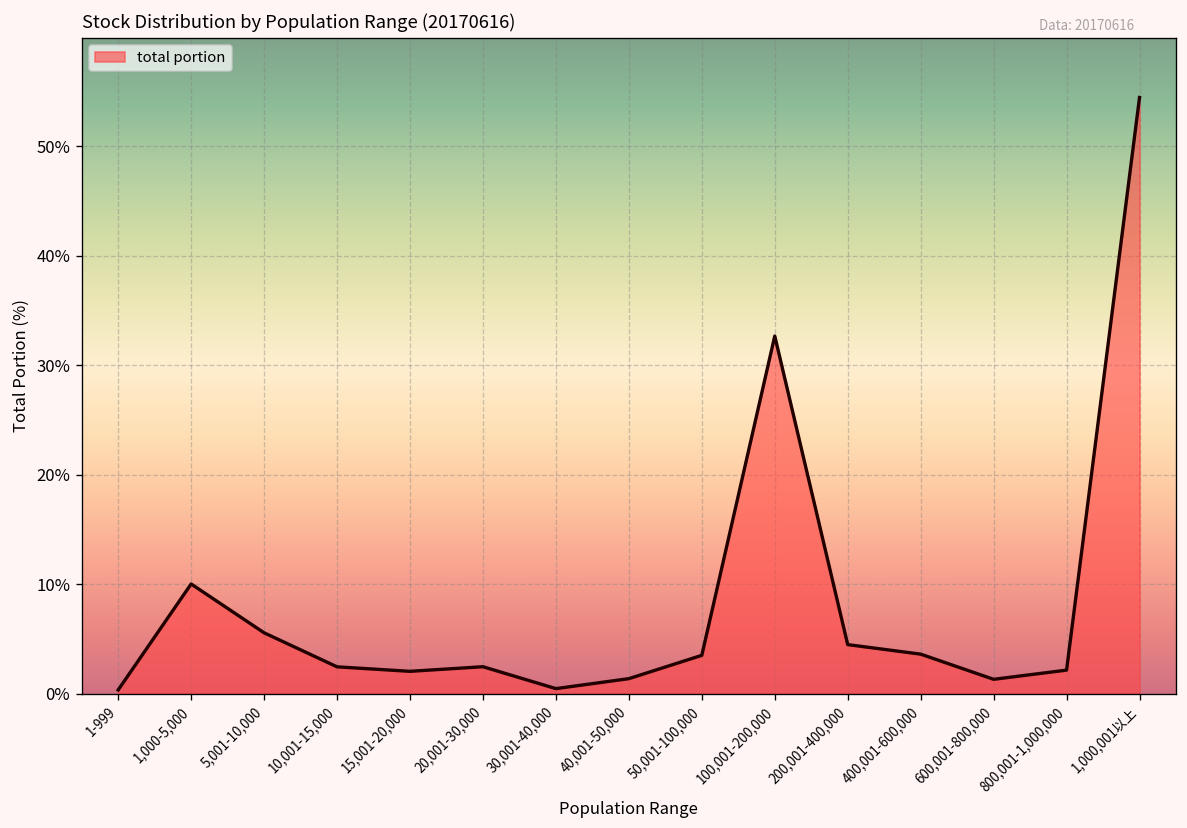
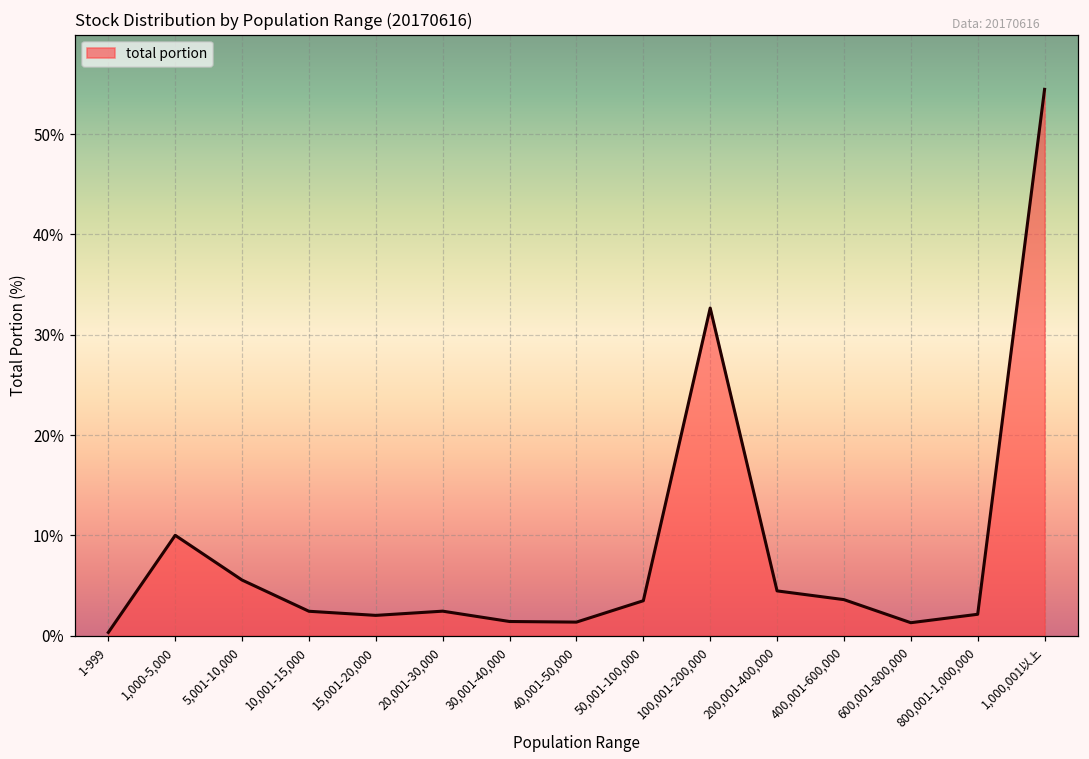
  {
    "1-999": "0%",
    "1,000-5,000": "10%",
    "5,001-10,000": "6%",
    "10,001-15,000": "2%",
    "15,001-20,000": "2%",
    "20,001-30,000": "2%",
-   "30,001-40,000": "0%",
+   "30,001-40,000": "1%",
    "40,001-50,000": "1%",
    "50,001-100,000": "3%",
    "100,001-200,000": "33%",
    "200,001-400,000": "4%",
    "400,001-600,000": "4%",
    "600,001-800,000": "1%",
    "800,001-1,000,000": "2%",
    "1,000,001以上": "54%"
  }
